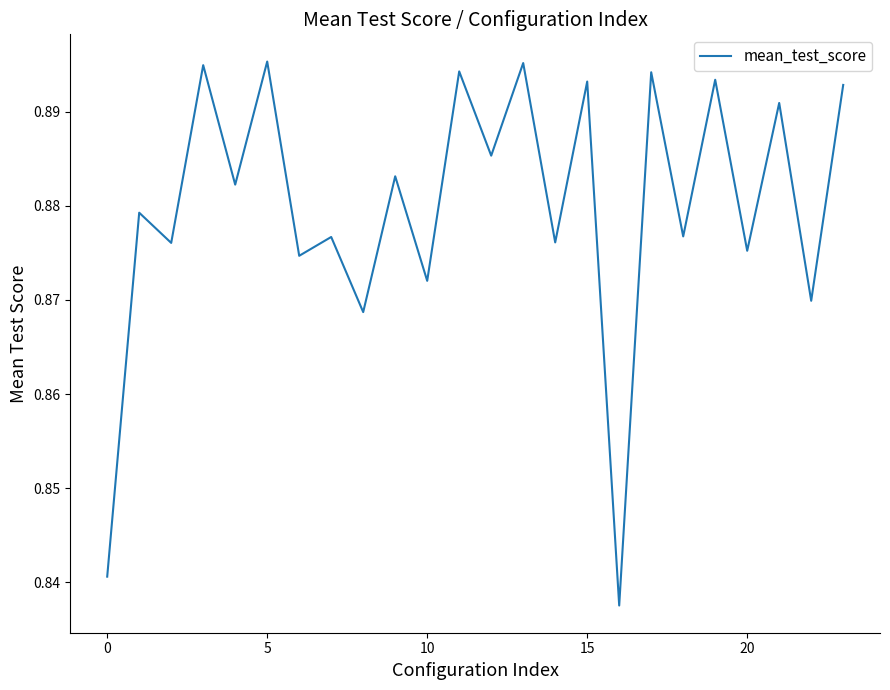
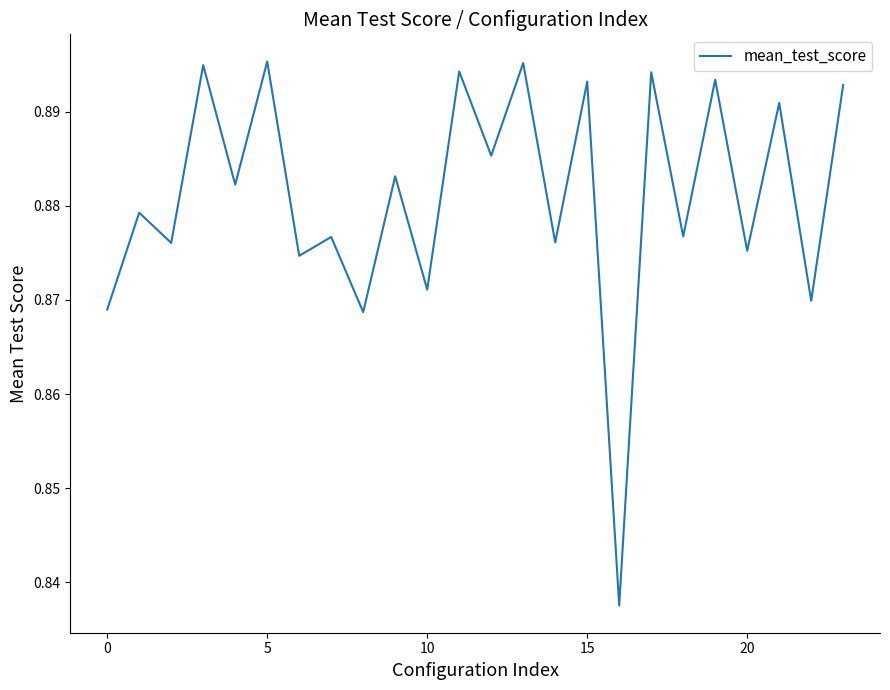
  {
-   "0": 0.841,
+   "0": 0.869,
    "5": 0.895,
-   "10": 0.872,
+   "10": 0.871,
    "15": 0.893,
    "20": 0.875
  }
